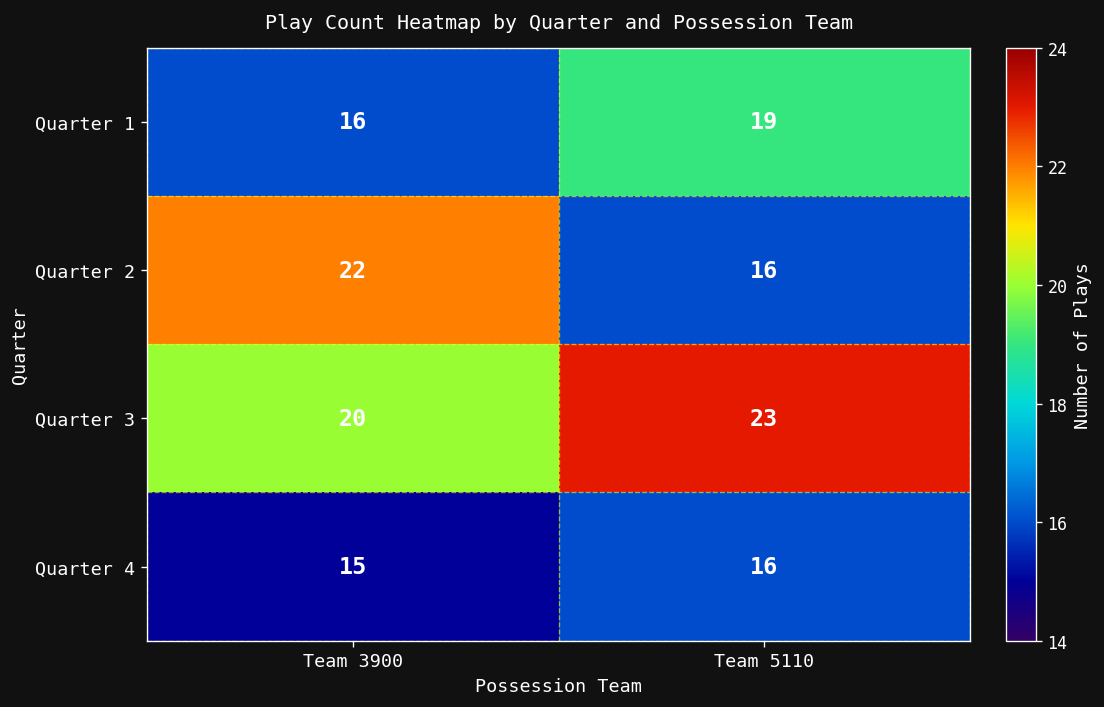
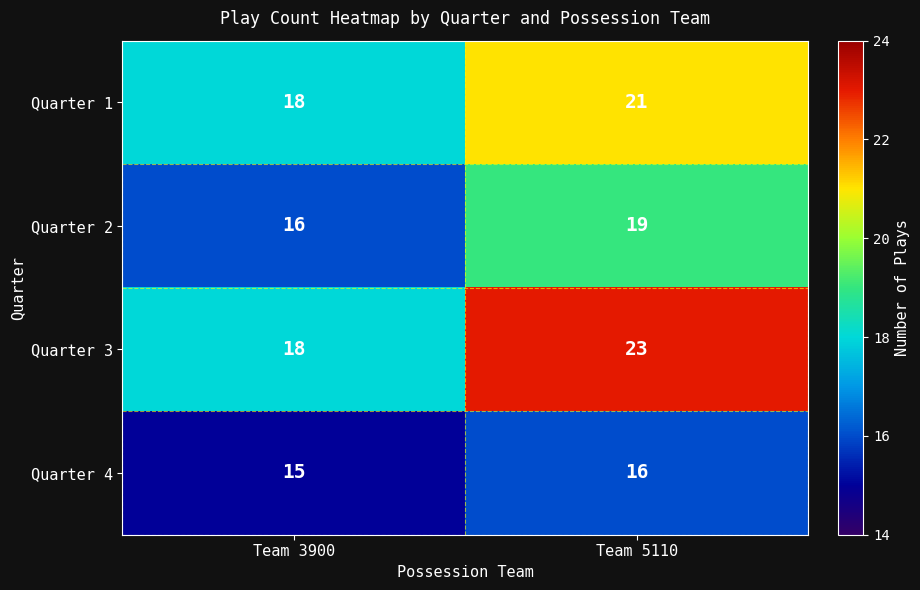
  {
    "Quarter 1": {
-     "Team 3900": 16,
-     "Team 5110": 19
+     "Team 3900": 18,
+     "Team 5110": 21
    },
    "Quarter 2": {
-     "Team 3900": 22,
-     "Team 5110": 16
+     "Team 3900": 16,
+     "Team 5110": 19
    },
    "Quarter 3": {
-     "Team 3900": 20,
+     "Team 3900": 18,
      "Team 5110": 23
    },
    "Quarter 4": {
      "Team 3900": 15,
      "Team 5110": 16
    }
  }
